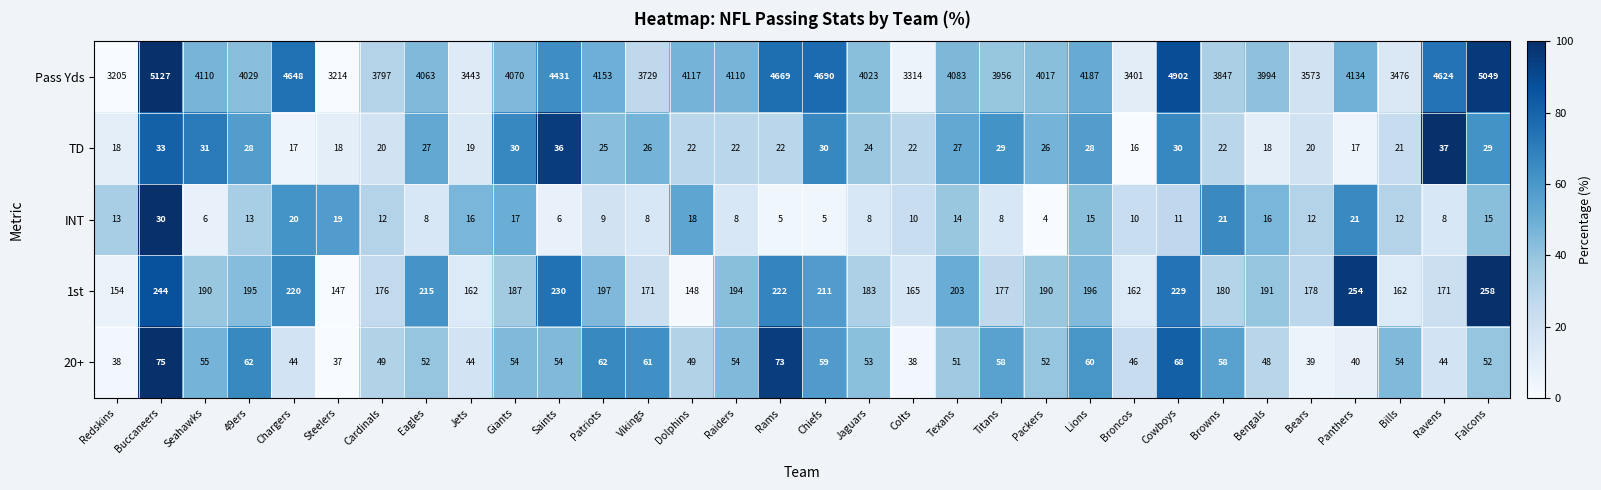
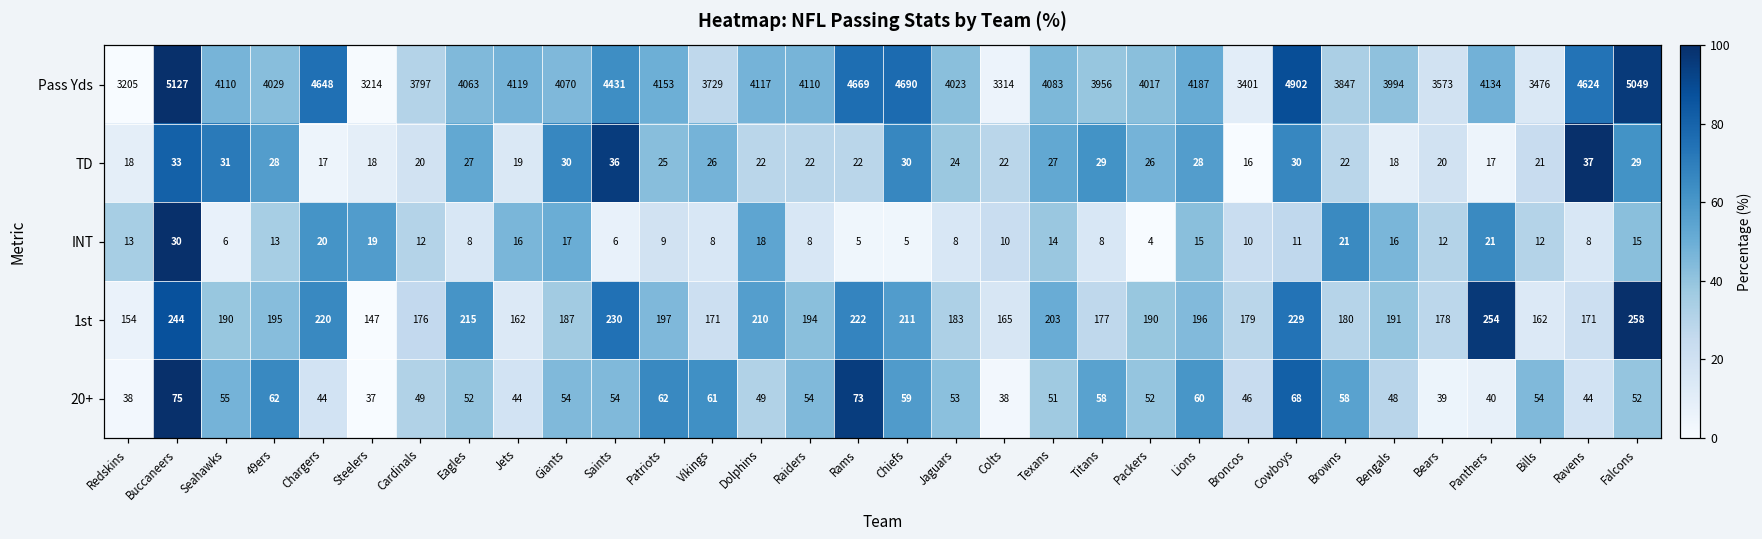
  {
    "Pass Yds": {
      "Redskins": 3205,
      "Buccaneers": 5127,
      "Seahawks": 4110,
      "49ers": 4029,
      "Chargers": 4648,
      "Steelers": 3214,
      "Cardinals": 3797,
      "Eagles": 4063,
-     "Jets": 3443,
+     "Jets": 4119,
      "Giants": 4070,
      "Saints": 4431,
      "Patriots": 4153,
      "Vikings": 3729,
      "Dolphins": 4117,
      "Raiders": 4110,
      "Rams": 4669,
      "Chiefs": 4690,
      "Jaguars": 4023,
      "Colts": 3314,
      "Texans": 4083,
      "Titans": 3956,
      "Packers": 4017,
      "Lions": 4187,
      "Broncos": 3401,
      "Cowboys": 4902,
      "Browns": 3847,
      "Bengals": 3994,
      "Bears": 3573,
      "Panthers": 4134,
      "Bills": 3476,
      "Ravens": 4624,
      "Falcons": 5049
    },
    "TD": {
      "Redskins": 18,
      "Buccaneers": 33,
      "Seahawks": 31,
      "49ers": 28,
      "Chargers": 17,
      "Steelers": 18,
      "Cardinals": 20,
      "Eagles": 27,
      "Jets": 19,
      "Giants": 30,
      "Saints": 36,
      "Patriots": 25,
      "Vikings": 26,
      "Dolphins": 22,
      "Raiders": 22,
      "Rams": 22,
      "Chiefs": 30,
      "Jaguars": 24,
      "Colts": 22,
      "Texans": 27,
      "Titans": 29,
      "Packers": 26,
      "Lions": 28,
      "Broncos": 16,
      "Cowboys": 30,
      "Browns": 22,
      "Bengals": 18,
      "Bears": 20,
      "Panthers": 17,
      "Bills": 21,
      "Ravens": 37,
      "Falcons": 29
    },
    "INT": {
      "Redskins": 13,
      "Buccaneers": 30,
      "Seahawks": 6,
      "49ers": 13,
      "Chargers": 20,
      "Steelers": 19,
      "Cardinals": 12,
      "Eagles": 8,
      "Jets": 16,
      "Giants": 17,
      "Saints": 6,
      "Patriots": 9,
      "Vikings": 8,
      "Dolphins": 18,
      "Raiders": 8,
      "Rams": 5,
      "Chiefs": 5,
      "Jaguars": 8,
      "Colts": 10,
      "Texans": 14,
      "Titans": 8,
      "Packers": 4,
      "Lions": 15,
      "Broncos": 10,
      "Cowboys": 11,
      "Browns": 21,
      "Bengals": 16,
      "Bears": 12,
      "Panthers": 21,
      "Bills": 12,
      "Ravens": 8,
      "Falcons": 15
    },
    "1st": {
      "Redskins": 154,
      "Buccaneers": 244,
      "Seahawks": 190,
      "49ers": 195,
      "Chargers": 220,
      "Steelers": 147,
      "Cardinals": 176,
      "Eagles": 215,
      "Jets": 162,
      "Giants": 187,
      "Saints": 230,
      "Patriots": 197,
      "Vikings": 171,
-     "Dolphins": 148,
+     "Dolphins": 210,
      "Raiders": 194,
      "Rams": 222,
      "Chiefs": 211,
      "Jaguars": 183,
      "Colts": 165,
      "Texans": 203,
      "Titans": 177,
      "Packers": 190,
      "Lions": 196,
-     "Broncos": 162,
+     "Broncos": 179,
      "Cowboys": 229,
      "Browns": 180,
      "Bengals": 191,
      "Bears": 178,
      "Panthers": 254,
      "Bills": 162,
      "Ravens": 171,
      "Falcons": 258
    },
    "20+": {
      "Redskins": 38,
      "Buccaneers": 75,
      "Seahawks": 55,
      "49ers": 62,
      "Chargers": 44,
      "Steelers": 37,
      "Cardinals": 49,
      "Eagles": 52,
      "Jets": 44,
      "Giants": 54,
      "Saints": 54,
      "Patriots": 62,
      "Vikings": 61,
      "Dolphins": 49,
      "Raiders": 54,
      "Rams": 73,
      "Chiefs": 59,
      "Jaguars": 53,
      "Colts": 38,
      "Texans": 51,
      "Titans": 58,
      "Packers": 52,
      "Lions": 60,
      "Broncos": 46,
      "Cowboys": 68,
      "Browns": 58,
      "Bengals": 48,
      "Bears": 39,
      "Panthers": 40,
      "Bills": 54,
      "Ravens": 44,
      "Falcons": 52
    }
  }
